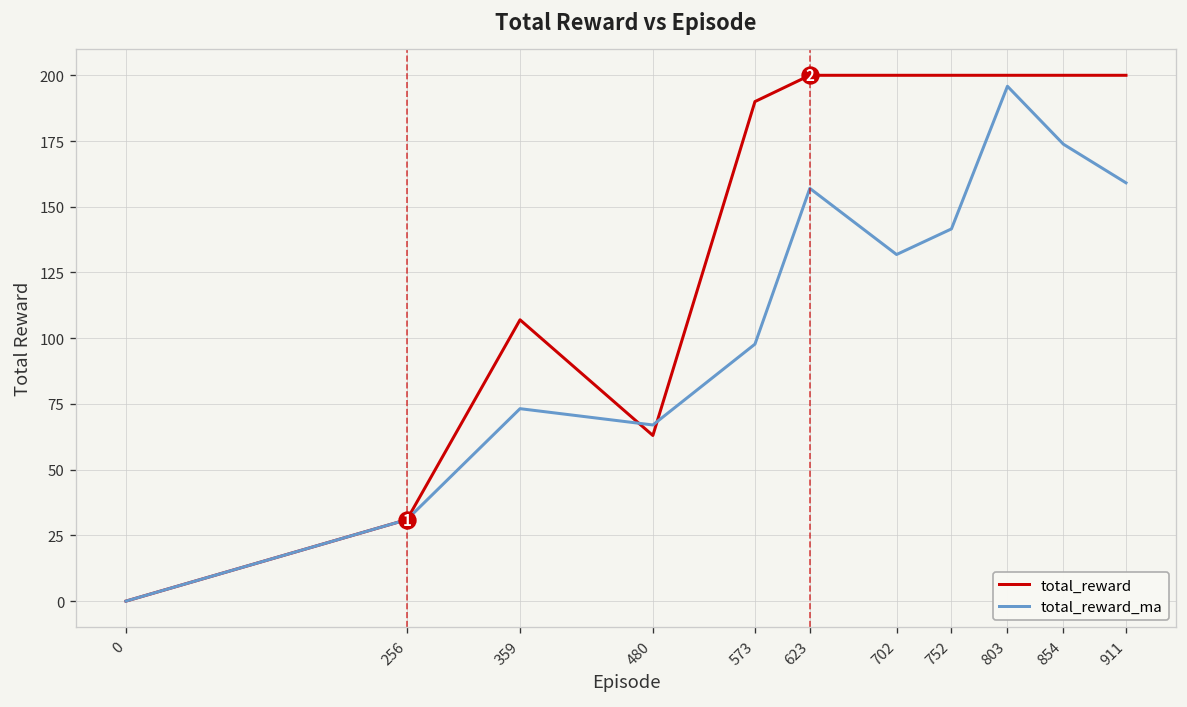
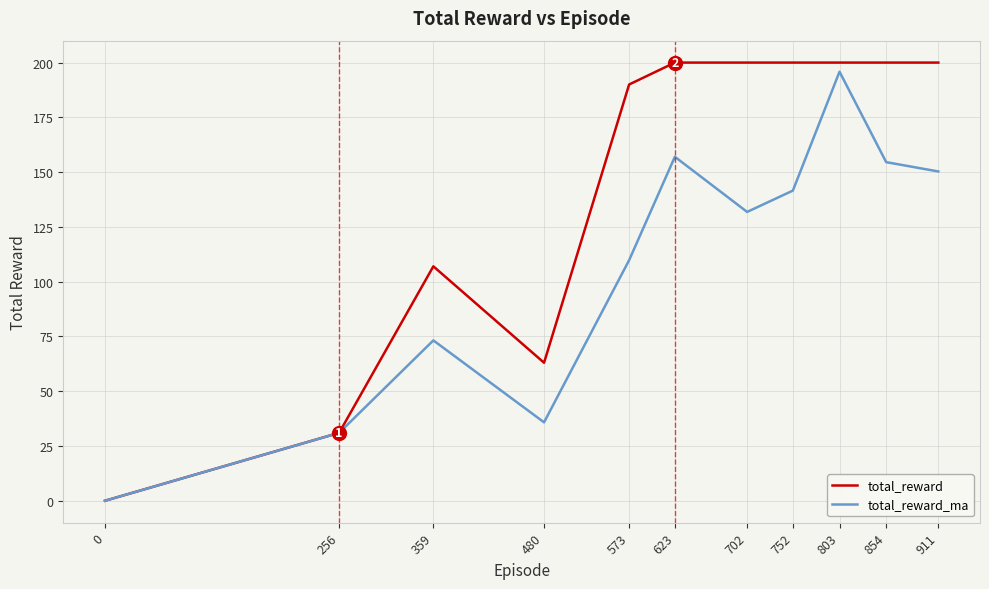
  {
    "total_reward_ma": {
      "359": 73,
-     "480": 67,
-     "573": 98,
+     "480": 36,
+     "573": 110,
      "623": 157,
      "702": 132,
      "752": 142,
      "803": 196,
-     "854": 174,
-     "911": 159
+     "854": 155,
+     "911": 150
    }
  }
